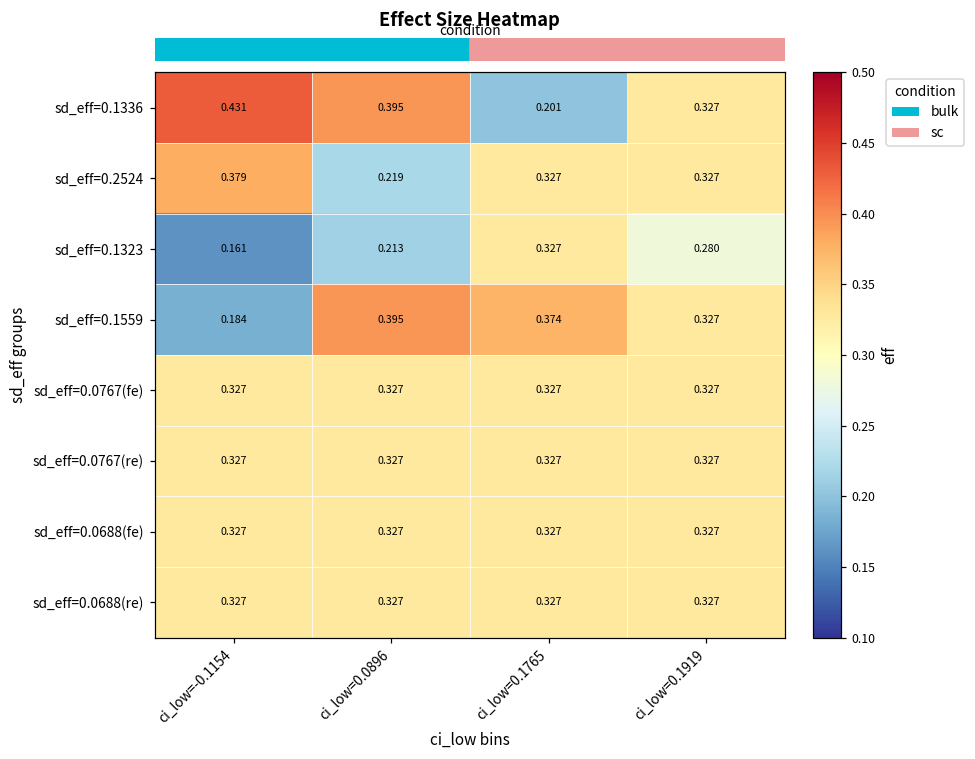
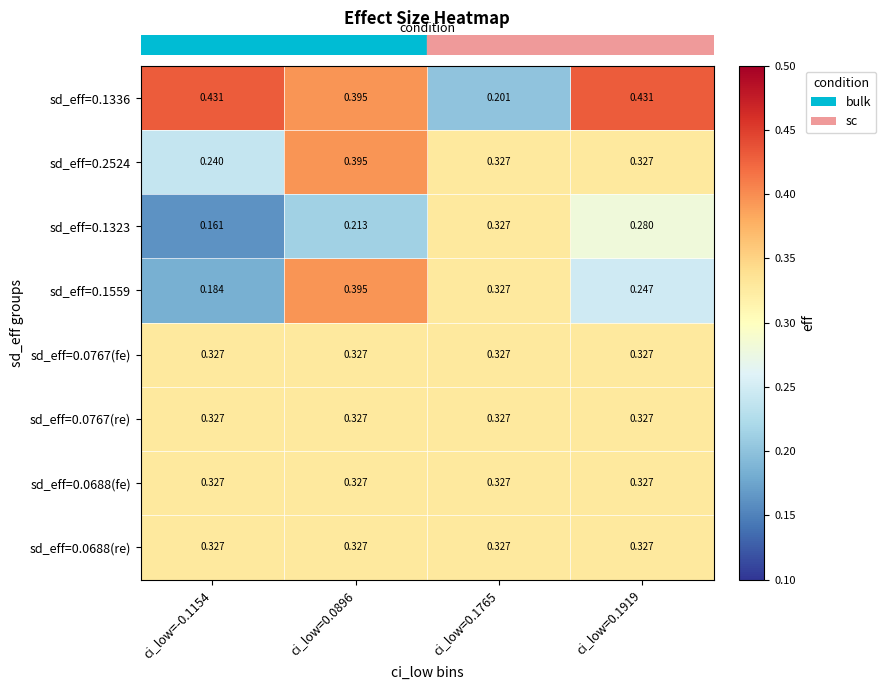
  {
    "sd_eff=0.1336": {
      "ci_low=-0.1154": 0.431,
      "ci_low=0.0896": 0.395,
      "ci_low=0.1765": 0.201,
-     "ci_low=0.1919": 0.327
+     "ci_low=0.1919": 0.431
    },
    "sd_eff=0.2524": {
-     "ci_low=-0.1154": 0.379,
-     "ci_low=0.0896": 0.219,
+     "ci_low=-0.1154": 0.240,
+     "ci_low=0.0896": 0.395,
      "ci_low=0.1765": 0.327,
      "ci_low=0.1919": 0.327
    },
    "sd_eff=0.1323": {
      "ci_low=-0.1154": 0.161,
      "ci_low=0.0896": 0.213,
      "ci_low=0.1765": 0.327,
      "ci_low=0.1919": 0.280
    },
    "sd_eff=0.1559": {
      "ci_low=-0.1154": 0.184,
      "ci_low=0.0896": 0.395,
-     "ci_low=0.1765": 0.374,
-     "ci_low=0.1919": 0.327
+     "ci_low=0.1765": 0.327,
+     "ci_low=0.1919": 0.247
    },
    "sd_eff=0.0767(fe)": {
      "ci_low=-0.1154": 0.327,
      "ci_low=0.0896": 0.327,
      "ci_low=0.1765": 0.327,
      "ci_low=0.1919": 0.327
    },
    "sd_eff=0.0767(re)": {
      "ci_low=-0.1154": 0.327,
      "ci_low=0.0896": 0.327,
      "ci_low=0.1765": 0.327,
      "ci_low=0.1919": 0.327
    },
    "sd_eff=0.0688(fe)": {
      "ci_low=-0.1154": 0.327,
      "ci_low=0.0896": 0.327,
      "ci_low=0.1765": 0.327,
      "ci_low=0.1919": 0.327
    },
    "sd_eff=0.0688(re)": {
      "ci_low=-0.1154": 0.327,
      "ci_low=0.0896": 0.327,
      "ci_low=0.1765": 0.327,
      "ci_low=0.1919": 0.327
    }
  }
